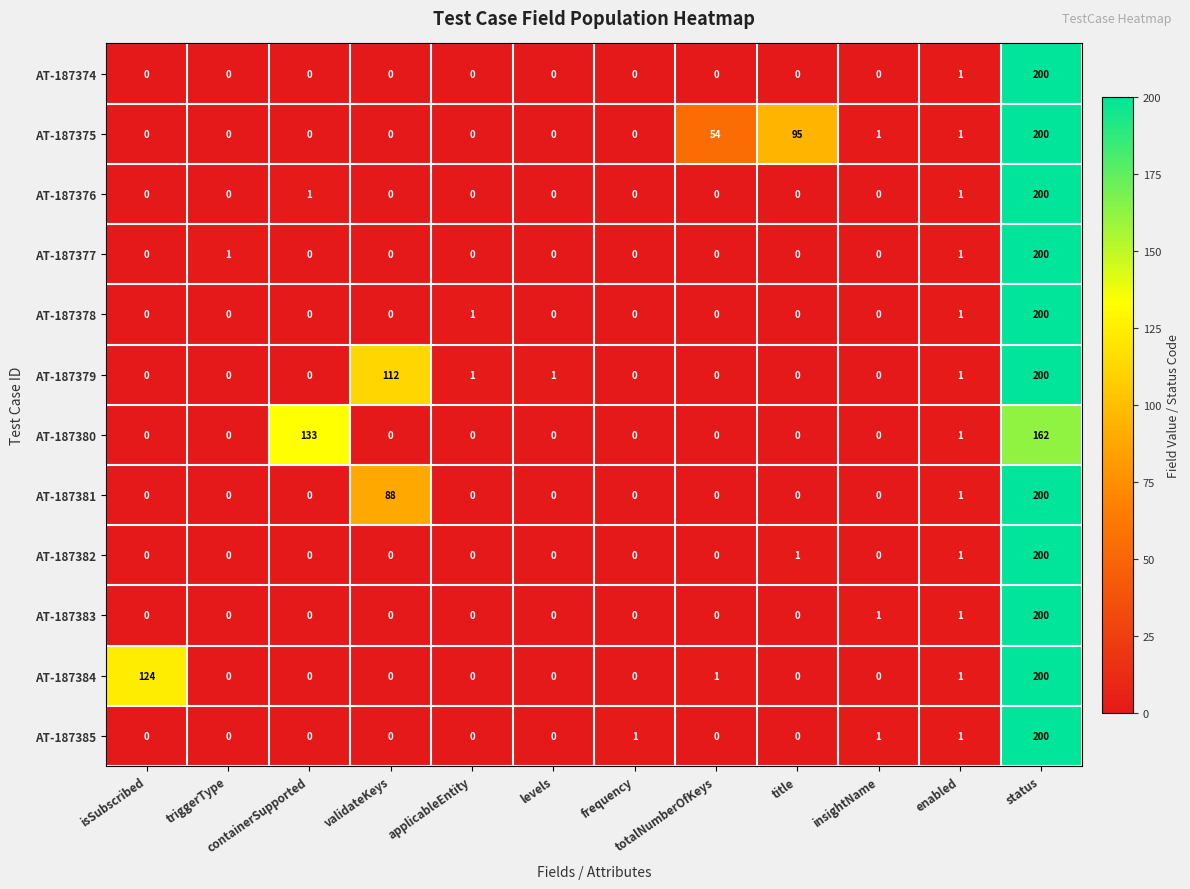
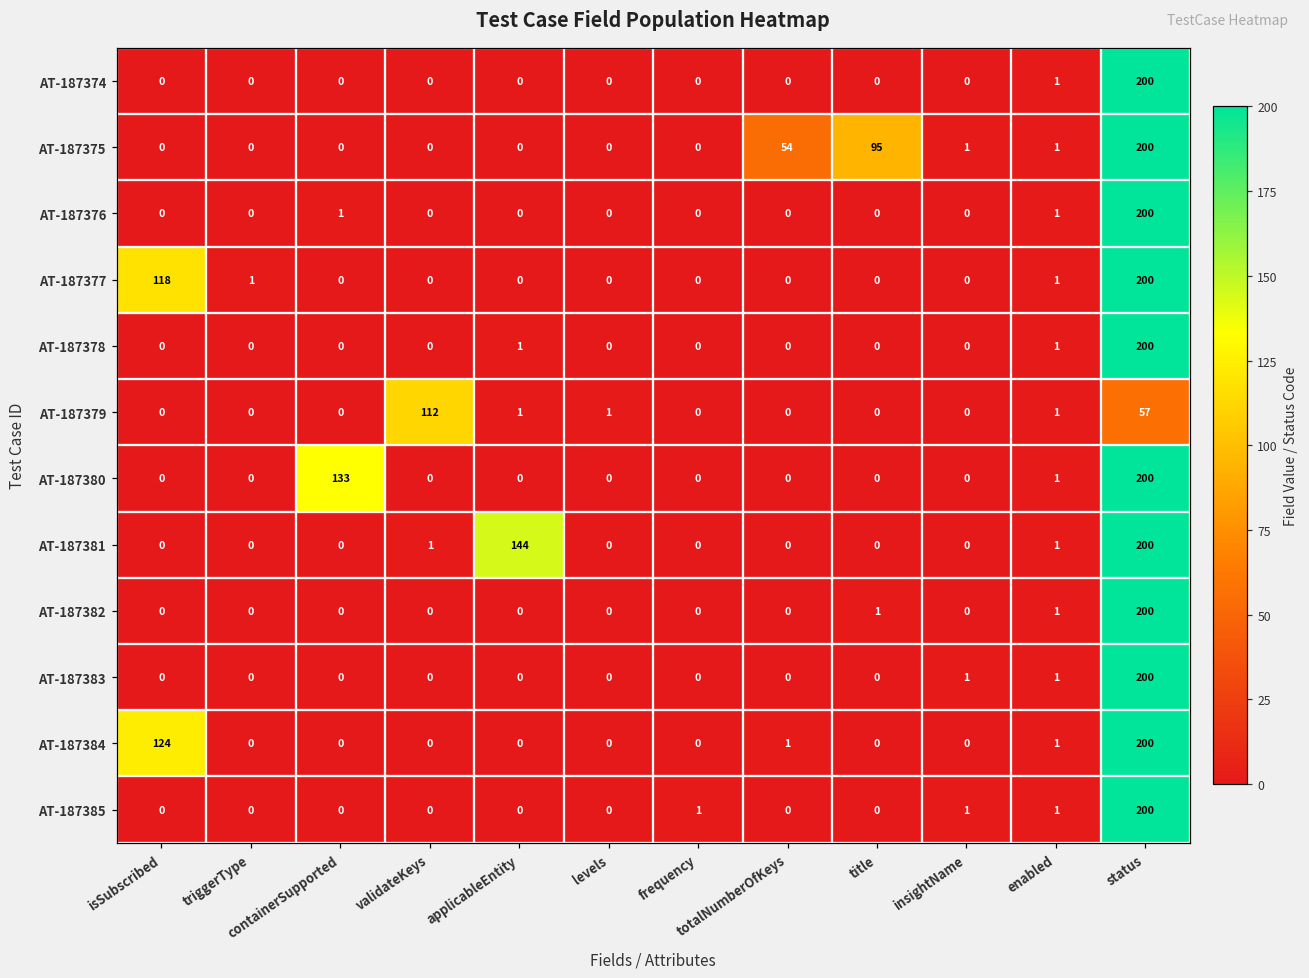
  {
    "AT-187374": {
      "isSubscribed": 0,
      "triggerType": 0,
      "containerSupported": 0,
      "validateKeys": 0,
      "applicableEntity": 0,
      "levels": 0,
      "frequency": 0,
      "totalNumberOfKeys": 0,
      "title": 0,
      "insightName": 0,
      "enabled": 1,
      "status": 200
    },
    "AT-187375": {
      "isSubscribed": 0,
      "triggerType": 0,
      "containerSupported": 0,
      "validateKeys": 0,
      "applicableEntity": 0,
      "levels": 0,
      "frequency": 0,
      "totalNumberOfKeys": 54,
      "title": 95,
      "insightName": 1,
      "enabled": 1,
      "status": 200
    },
    "AT-187376": {
      "isSubscribed": 0,
      "triggerType": 0,
      "containerSupported": 1,
      "validateKeys": 0,
      "applicableEntity": 0,
      "levels": 0,
      "frequency": 0,
      "totalNumberOfKeys": 0,
      "title": 0,
      "insightName": 0,
      "enabled": 1,
      "status": 200
    },
    "AT-187377": {
-     "isSubscribed": 0,
+     "isSubscribed": 118,
      "triggerType": 1,
      "containerSupported": 0,
      "validateKeys": 0,
      "applicableEntity": 0,
      "levels": 0,
      "frequency": 0,
      "totalNumberOfKeys": 0,
      "title": 0,
      "insightName": 0,
      "enabled": 1,
      "status": 200
    },
    "AT-187378": {
      "isSubscribed": 0,
      "triggerType": 0,
      "containerSupported": 0,
      "validateKeys": 0,
      "applicableEntity": 1,
      "levels": 0,
      "frequency": 0,
      "totalNumberOfKeys": 0,
      "title": 0,
      "insightName": 0,
      "enabled": 1,
      "status": 200
    },
    "AT-187379": {
      "isSubscribed": 0,
      "triggerType": 0,
      "containerSupported": 0,
      "validateKeys": 112,
      "applicableEntity": 1,
      "levels": 1,
      "frequency": 0,
      "totalNumberOfKeys": 0,
      "title": 0,
      "insightName": 0,
      "enabled": 1,
-     "status": 200
+     "status": 57
    },
    "AT-187380": {
      "isSubscribed": 0,
      "triggerType": 0,
      "containerSupported": 133,
      "validateKeys": 0,
      "applicableEntity": 0,
      "levels": 0,
      "frequency": 0,
      "totalNumberOfKeys": 0,
      "title": 0,
      "insightName": 0,
      "enabled": 1,
-     "status": 162
+     "status": 200
    },
    "AT-187381": {
      "isSubscribed": 0,
      "triggerType": 0,
      "containerSupported": 0,
-     "validateKeys": 88,
-     "applicableEntity": 0,
+     "validateKeys": 1,
+     "applicableEntity": 144,
      "levels": 0,
      "frequency": 0,
      "totalNumberOfKeys": 0,
      "title": 0,
      "insightName": 0,
      "enabled": 1,
      "status": 200
    },
    "AT-187382": {
      "isSubscribed": 0,
      "triggerType": 0,
      "containerSupported": 0,
      "validateKeys": 0,
      "applicableEntity": 0,
      "levels": 0,
      "frequency": 0,
      "totalNumberOfKeys": 0,
      "title": 1,
      "insightName": 0,
      "enabled": 1,
      "status": 200
    },
    "AT-187383": {
      "isSubscribed": 0,
      "triggerType": 0,
      "containerSupported": 0,
      "validateKeys": 0,
      "applicableEntity": 0,
      "levels": 0,
      "frequency": 0,
      "totalNumberOfKeys": 0,
      "title": 0,
      "insightName": 1,
      "enabled": 1,
      "status": 200
    },
    "AT-187384": {
      "isSubscribed": 124,
      "triggerType": 0,
      "containerSupported": 0,
      "validateKeys": 0,
      "applicableEntity": 0,
      "levels": 0,
      "frequency": 0,
      "totalNumberOfKeys": 1,
      "title": 0,
      "insightName": 0,
      "enabled": 1,
      "status": 200
    },
    "AT-187385": {
      "isSubscribed": 0,
      "triggerType": 0,
      "containerSupported": 0,
      "validateKeys": 0,
      "applicableEntity": 0,
      "levels": 0,
      "frequency": 1,
      "totalNumberOfKeys": 0,
      "title": 0,
      "insightName": 1,
      "enabled": 1,
      "status": 200
    }
  }
